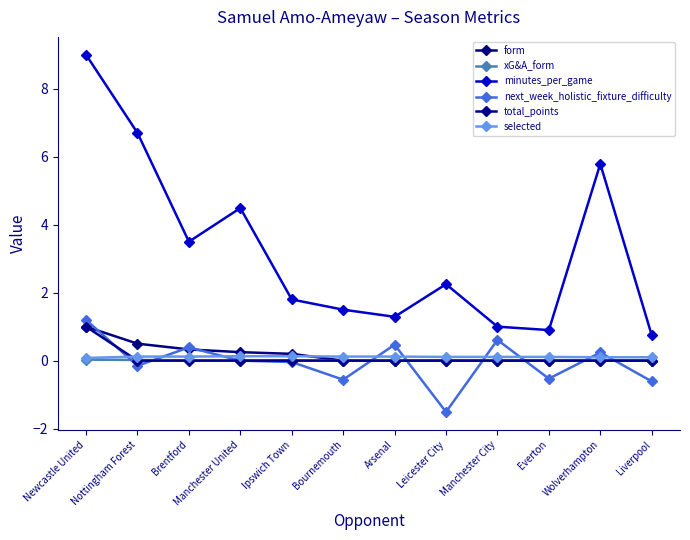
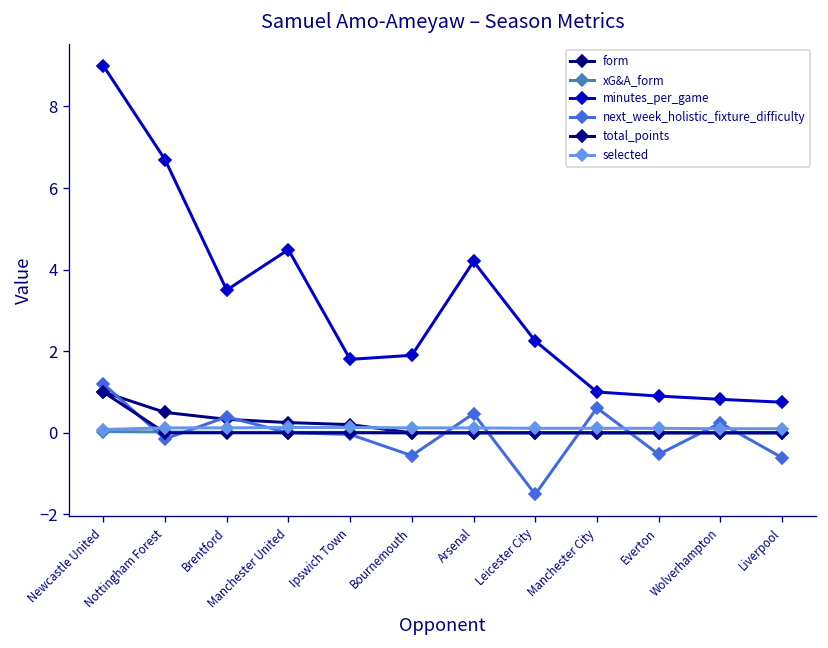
  {
    "minutes_per_game": {
      "Newcastle United": 9.0,
      "Nottingham Forest": 6.7,
      "Brentford": 3.5,
      "Manchester United": 4.5,
      "Ipswich Town": 1.8,
-     "Bournemouth": 1.5,
-     "Arsenal": 1.3,
+     "Bournemouth": 1.9,
+     "Arsenal": 4.2,
      "Leicester City": 2.3,
      "Manchester City": 1.0,
      "Everton": 0.9,
-     "Wolverhampton": 5.8,
+     "Wolverhampton": 0.8,
      "Liverpool": 0.8
    }
  }
